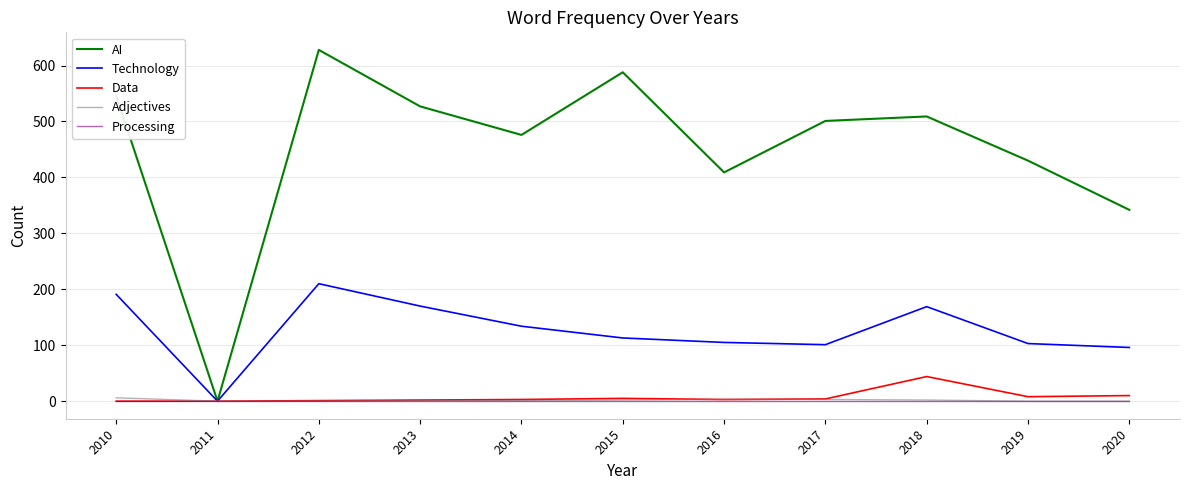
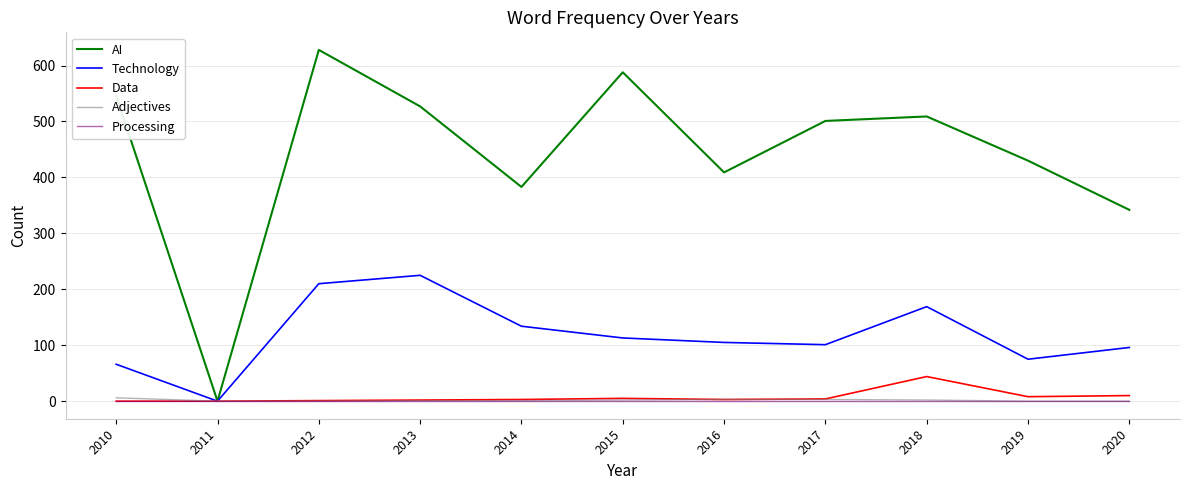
  {
    "AI": {
      "2012": 630,
      "2013": 530,
-     "2014": 480,
+     "2014": 380,
      "2015": 590,
      "2016": 410,
      "2017": 500,
      "2018": 510,
      "2019": 430,
      "2020": 340
    },
    "Technology": {
-     "2010": 190,
+     "2010": 70,
      "2012": 210,
-     "2013": 170,
+     "2013": 230,
      "2014": 130,
      "2015": 110,
      "2016": 110,
      "2017": 100,
      "2018": 170,
-     "2019": 100,
+     "2019": 80,
      "2020": 100
    },
    "Data": {
      "2018": 40,
      "2019": 10,
      "2020": 10
    },
    "Adjectives": {
      "2010": 10
    }
  }
